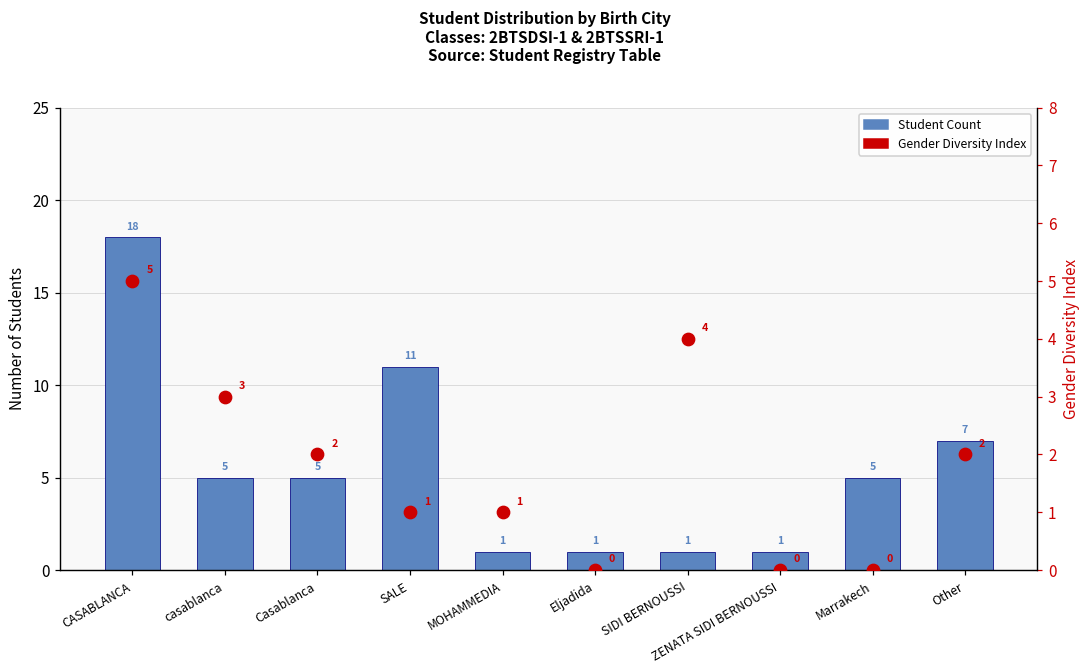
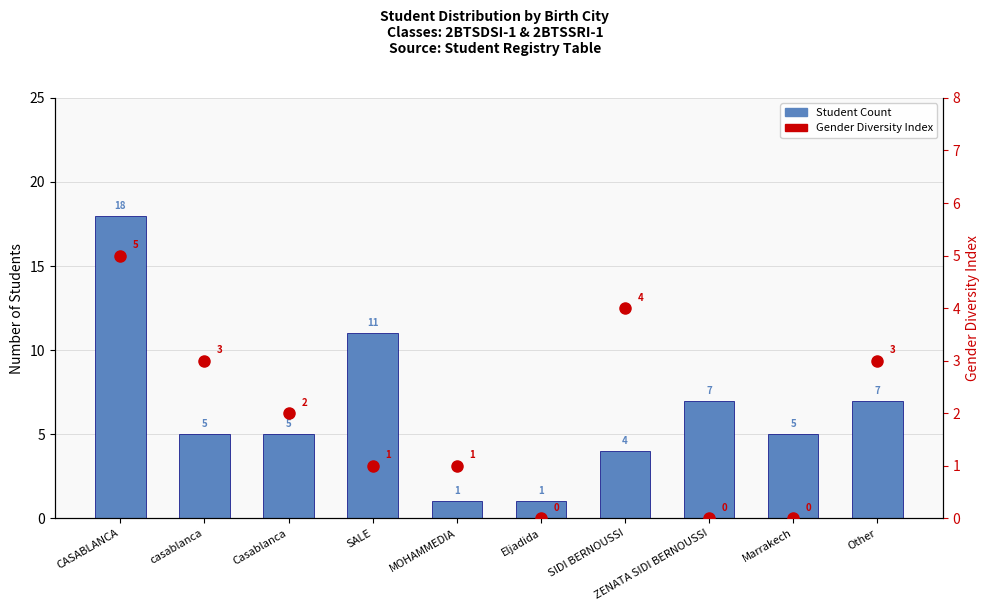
  {
    "Student Count": {
      "CASABLANCA": 18,
      "casablanca": 5,
      "Casablanca": 5,
      "SALE": 11,
      "MOHAMMEDIA": 1,
      "Eljadida": 1,
-     "SIDI BERNOUSSI": 1,
-     "ZENATA SIDI BERNOUSSI": 1,
+     "SIDI BERNOUSSI": 4,
+     "ZENATA SIDI BERNOUSSI": 7,
      "Marrakech": 5,
      "Other": 7
    },
    "Gender Diversity Index": {
      "CASABLANCA": 5,
      "casablanca": 3,
      "Casablanca": 2,
      "SALE": 1,
      "MOHAMMEDIA": 1,
      "Eljadida": 0,
      "SIDI BERNOUSSI": 4,
      "ZENATA SIDI BERNOUSSI": 0,
      "Marrakech": 0,
-     "Other": 2
+     "Other": 3
    }
  }
